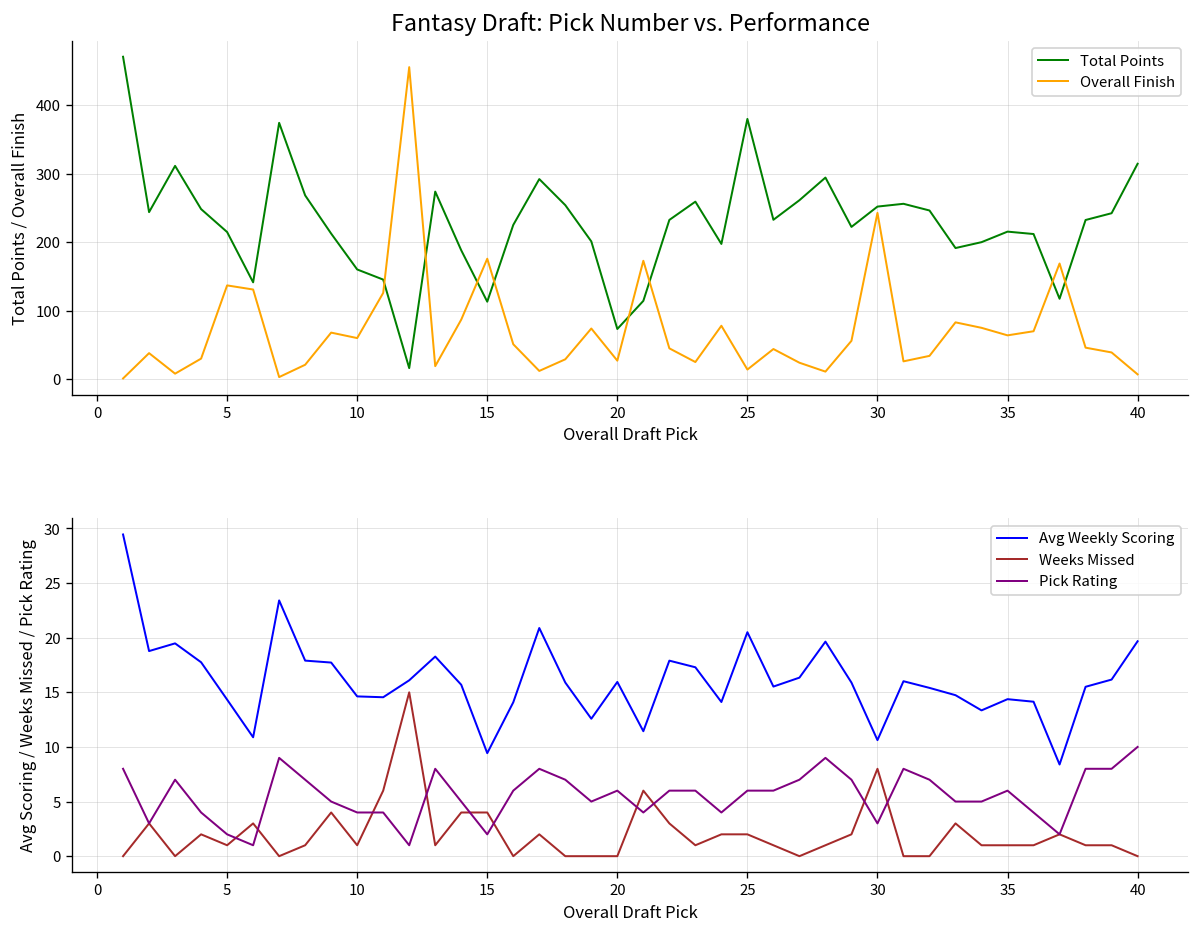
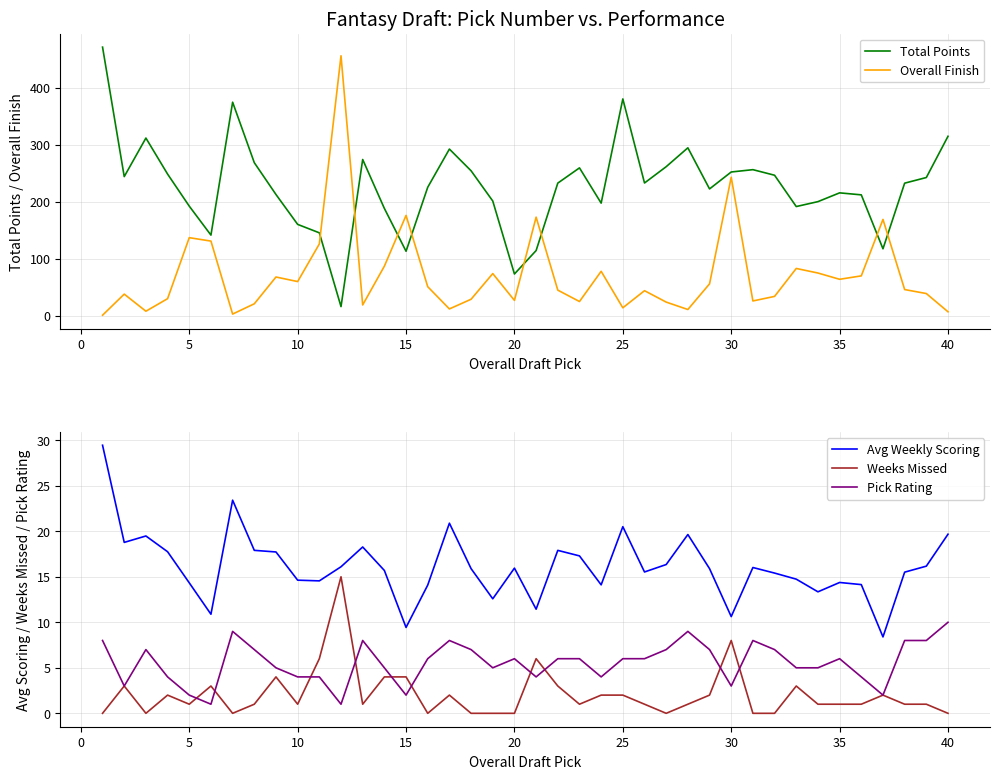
  {
    "Fantasy Draft: Pick Number vs. Performance": {
      "Total Points": {
-       "5": 220,
+       "5": 190,
        "10": 160,
        "15": 110,
        "20": 70,
        "25": 380,
        "30": 250,
        "35": 220,
        "40": 310
      },
      "Overall Finish": {
        "5": 140,
        "10": 60,
        "15": 180,
        "20": 30,
        "25": 10,
        "30": 240,
        "35": 60,
        "40": 10
      }
    }
  }
